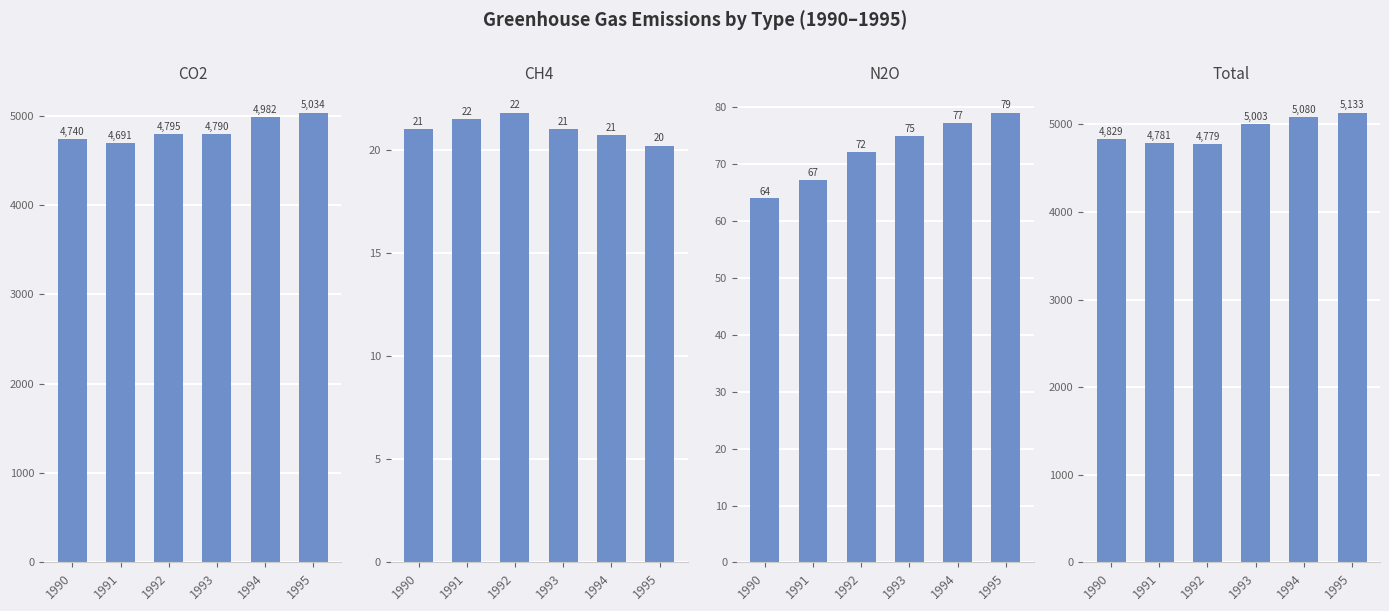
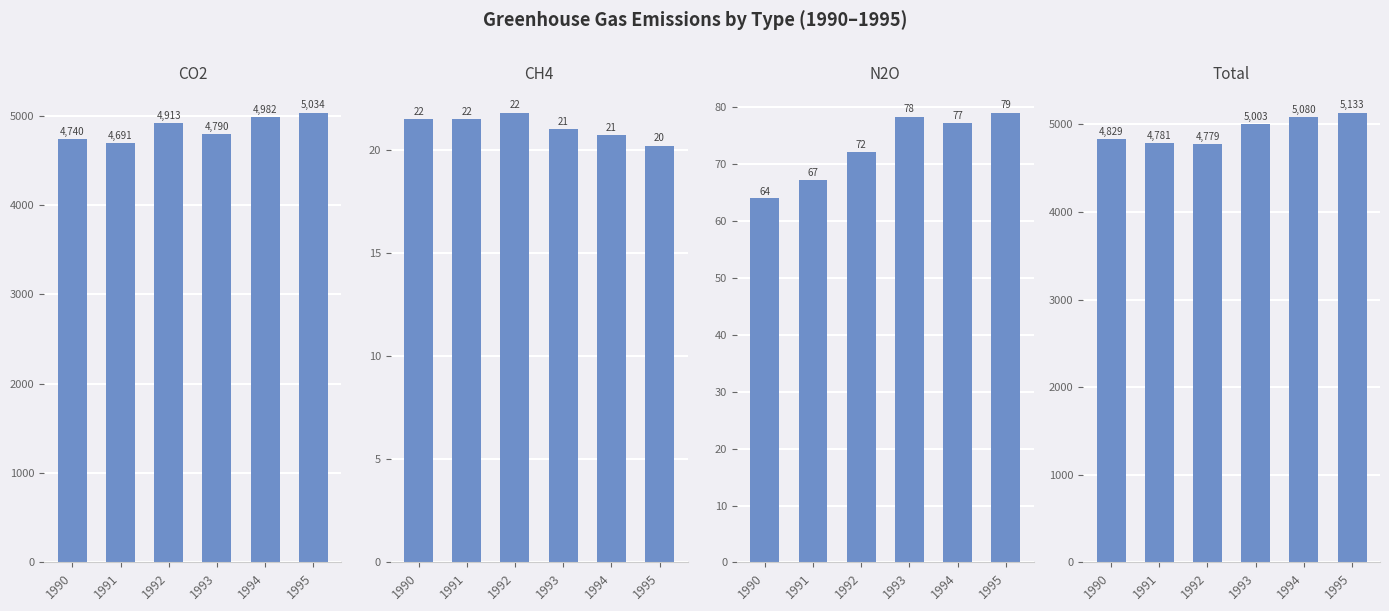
  {
    "CO2": {
      "1990": "4,740",
      "1991": "4,691",
-     "1992": "4,795",
+     "1992": "4,913",
      "1993": "4,790",
      "1994": "4,982",
      "1995": "5,034"
    },
    "CH4": {
-     "1990": "21",
+     "1990": "22",
      "1991": "22",
      "1992": "22",
      "1993": "21",
      "1994": "21",
      "1995": "20"
    },
    "N2O": {
      "1990": "64",
      "1991": "67",
      "1992": "72",
-     "1993": "75",
+     "1993": "78",
      "1994": "77",
      "1995": "79"
    },
    "Total": {
      "1990": "4,829",
      "1991": "4,781",
      "1992": "4,779",
      "1993": "5,003",
      "1994": "5,080",
      "1995": "5,133"
    }
  }
